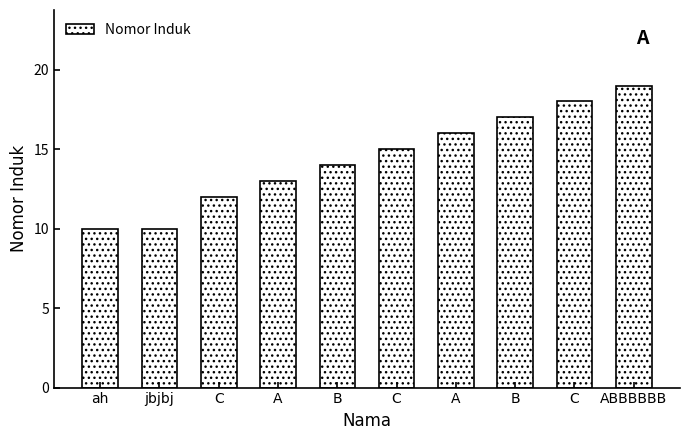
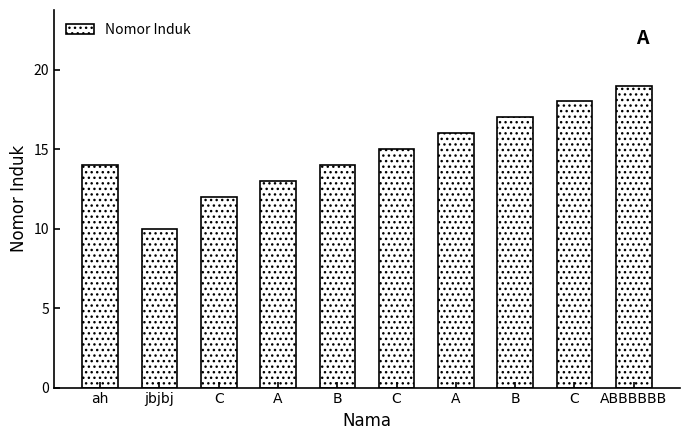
  {
-   "ah": 10,
+   "ah": 14,
    "jbjbj": 10,
    "ABBBBBB": 19
  }
